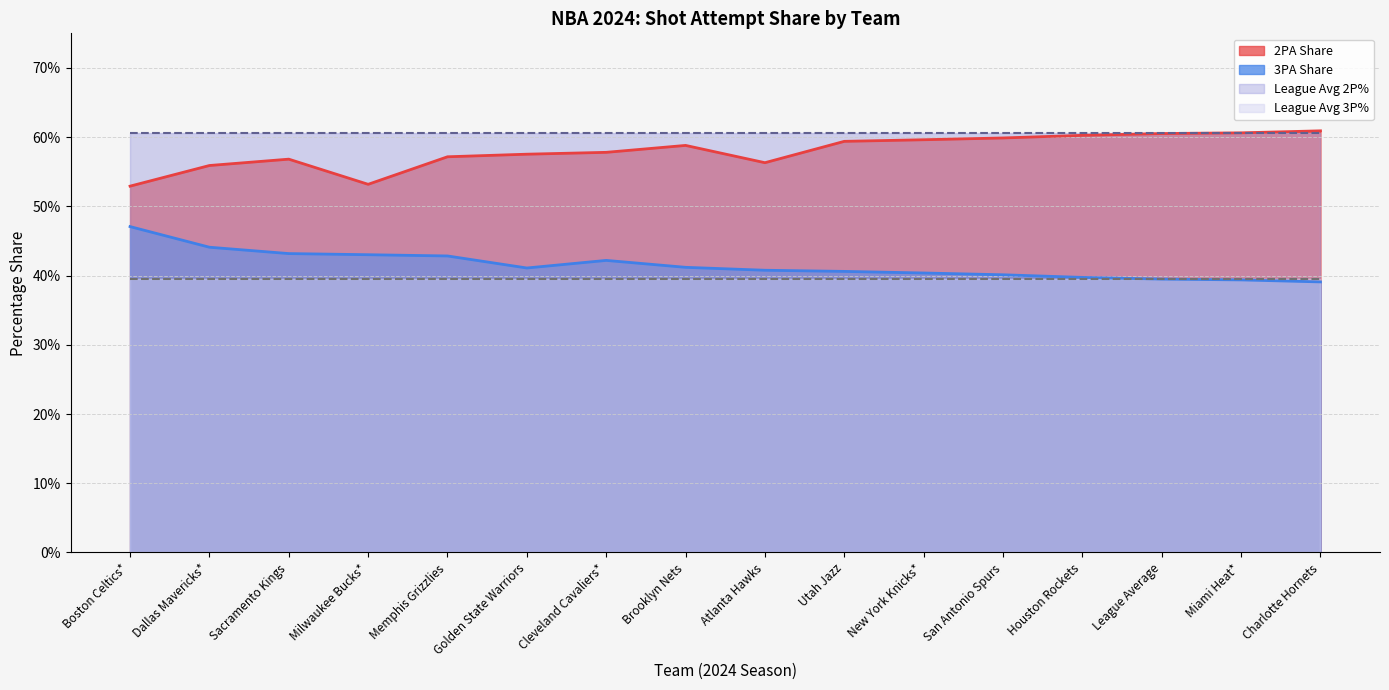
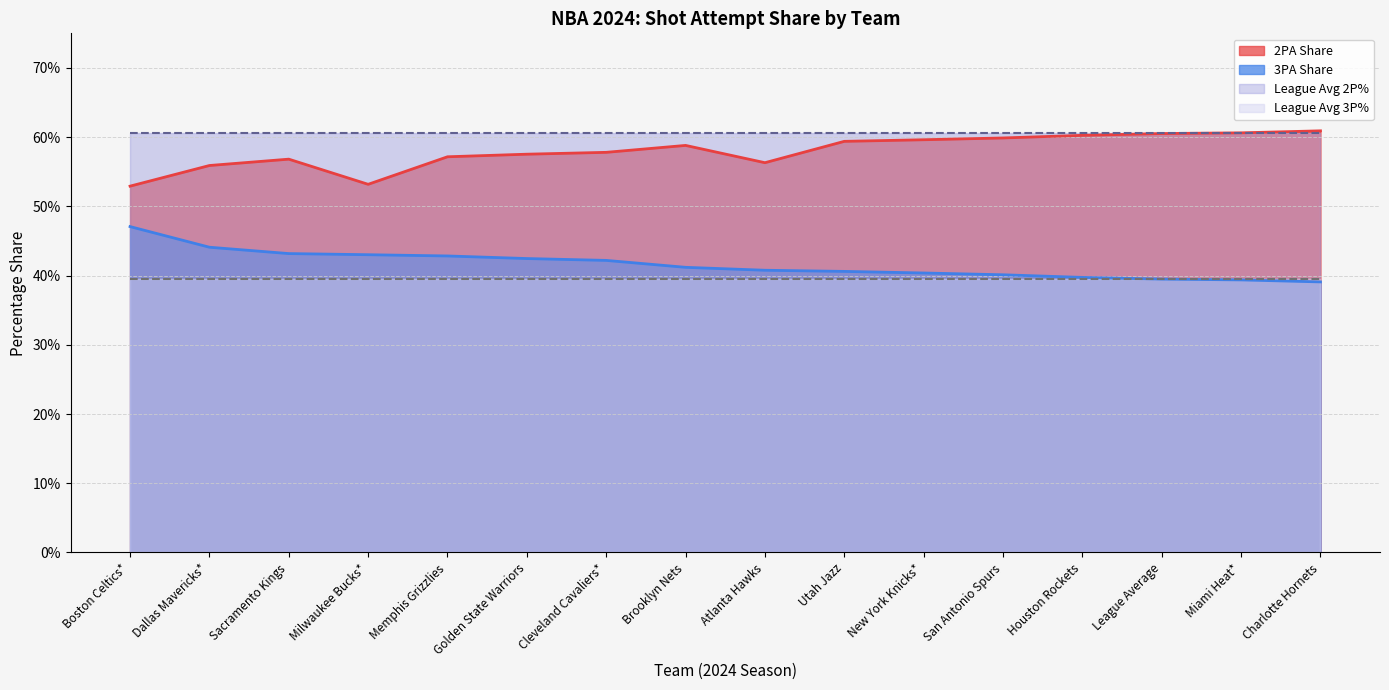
  {
    "2PA Share": {
      "Boston Celtics*": "53%",
      "Dallas Mavericks*": "56%",
      "Sacramento Kings": "57%",
      "Milwaukee Bucks*": "53%",
      "Memphis Grizzlies": "57%",
      "Golden State Warriors": "58%",
      "Cleveland Cavaliers*": "58%",
      "Brooklyn Nets": "59%",
      "Atlanta Hawks": "56%",
      "Utah Jazz": "59%",
      "New York Knicks*": "60%",
      "San Antonio Spurs": "60%",
      "Charlotte Hornets": "61%"
    },
    "3PA Share": {
      "Boston Celtics*": "47%",
      "Dallas Mavericks*": "44%",
      "Sacramento Kings": "43%",
      "Milwaukee Bucks*": "43%",
      "Memphis Grizzlies": "43%",
-     "Golden State Warriors": "41%",
+     "Golden State Warriors": "42%",
      "Cleveland Cavaliers*": "42%",
      "Brooklyn Nets": "41%",
      "Atlanta Hawks": "41%",
      "Utah Jazz": "41%",
      "New York Knicks*": "40%",
      "San Antonio Spurs": "40%",
      "Charlotte Hornets": "39%"
    }
  }
